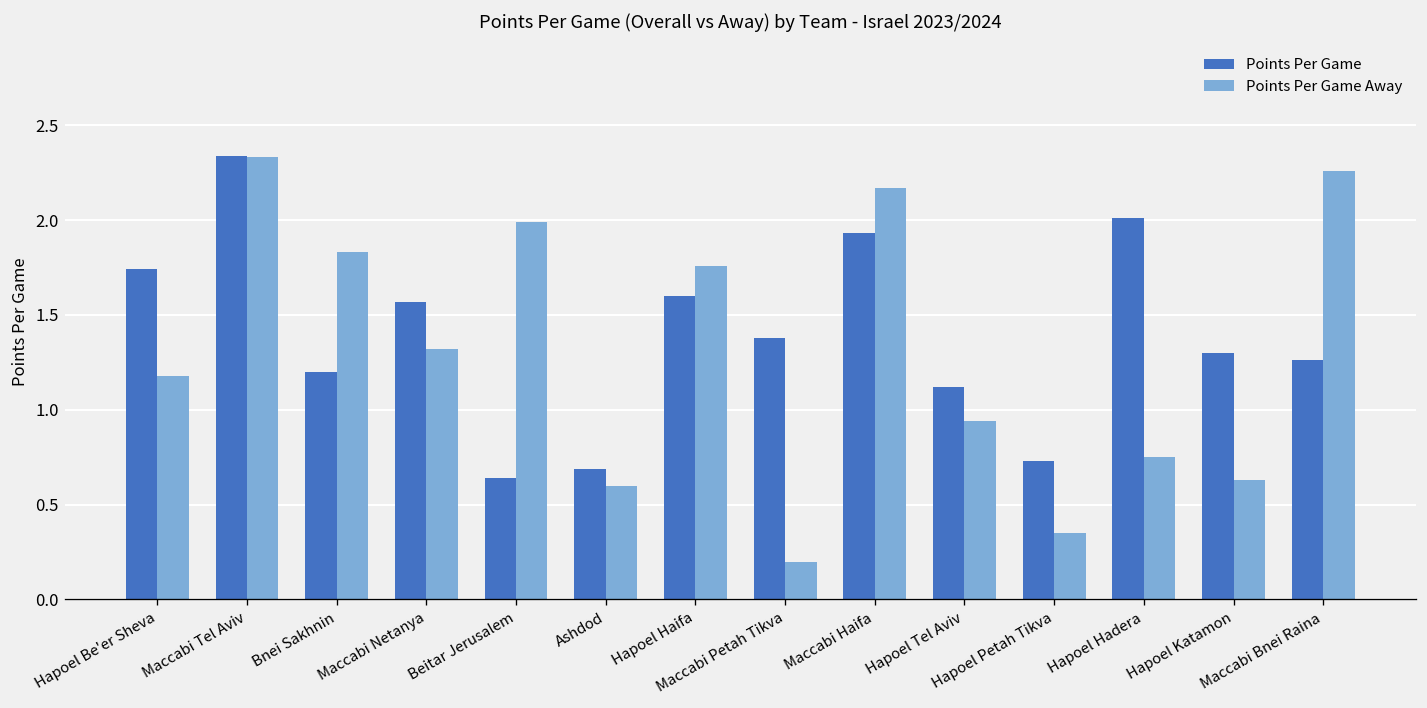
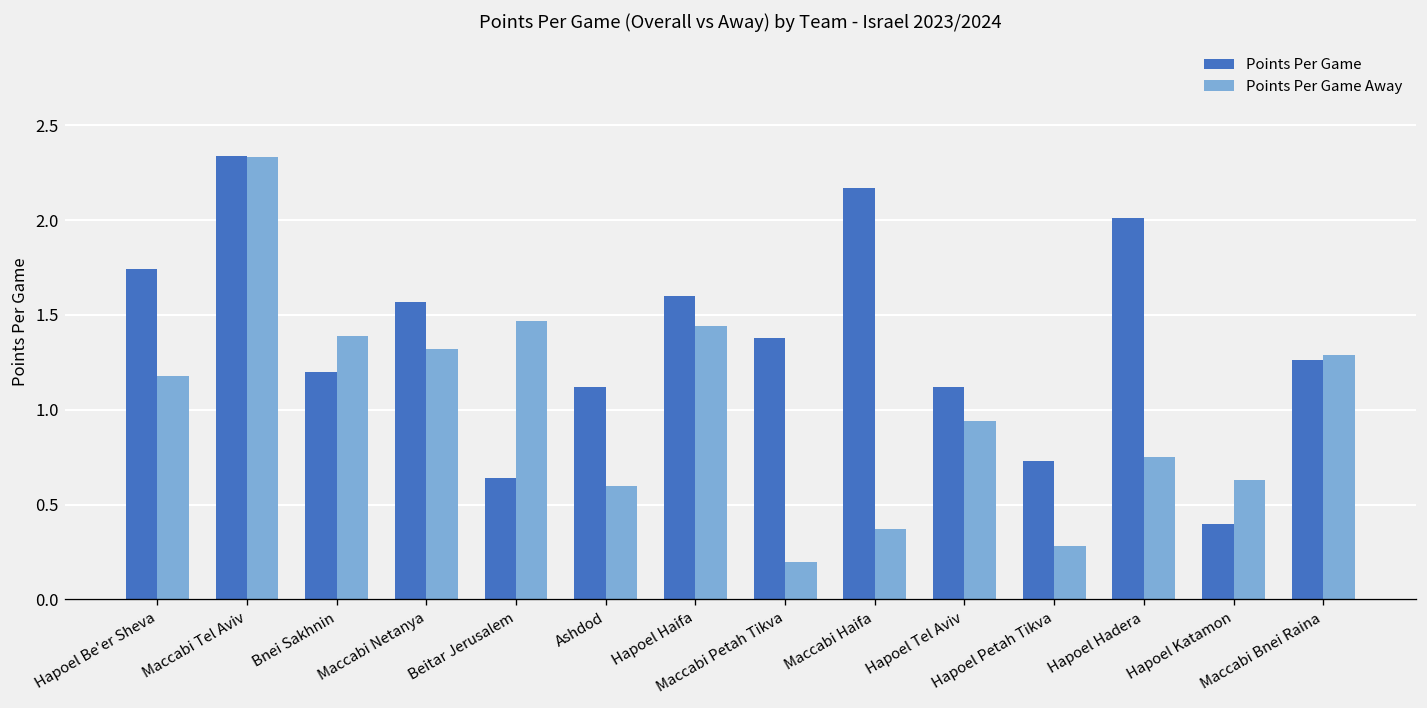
  {
    "Points Per Game": {
      "Hapoel Be'er Sheva": 1.74,
      "Maccabi Tel Aviv": 2.34,
      "Bnei Sakhnin": 1.20,
      "Maccabi Netanya": 1.57,
      "Beitar Jerusalem": 0.64,
-     "Ashdod": 0.69,
+     "Ashdod": 1.12,
      "Hapoel Haifa": 1.60,
      "Maccabi Petah Tikva": 1.38,
-     "Maccabi Haifa": 1.93,
+     "Maccabi Haifa": 2.17,
      "Hapoel Tel Aviv": 1.12,
      "Hapoel Petah Tikva": 0.73,
      "Hapoel Hadera": 2.01,
-     "Hapoel Katamon": 1.3,
+     "Hapoel Katamon": 0.4,
      "Maccabi Bnei Raina": 1.26
    },
    "Points Per Game Away": {
      "Hapoel Be'er Sheva": 1.18,
      "Maccabi Tel Aviv": 2.33,
-     "Bnei Sakhnin": 1.83,
+     "Bnei Sakhnin": 1.39,
      "Maccabi Netanya": 1.32,
-     "Beitar Jerusalem": 1.99,
+     "Beitar Jerusalem": 1.47,
      "Ashdod": 0.60,
-     "Hapoel Haifa": 1.76,
+     "Hapoel Haifa": 1.44,
      "Maccabi Petah Tikva": 0.20,
-     "Maccabi Haifa": 2.17,
+     "Maccabi Haifa": 0.37,
      "Hapoel Tel Aviv": 0.94,
-     "Hapoel Petah Tikva": 0.35,
+     "Hapoel Petah Tikva": 0.28,
      "Hapoel Hadera": 0.75,
      "Hapoel Katamon": 0.63,
-     "Maccabi Bnei Raina": 2.26
+     "Maccabi Bnei Raina": 1.29
    }
  }
